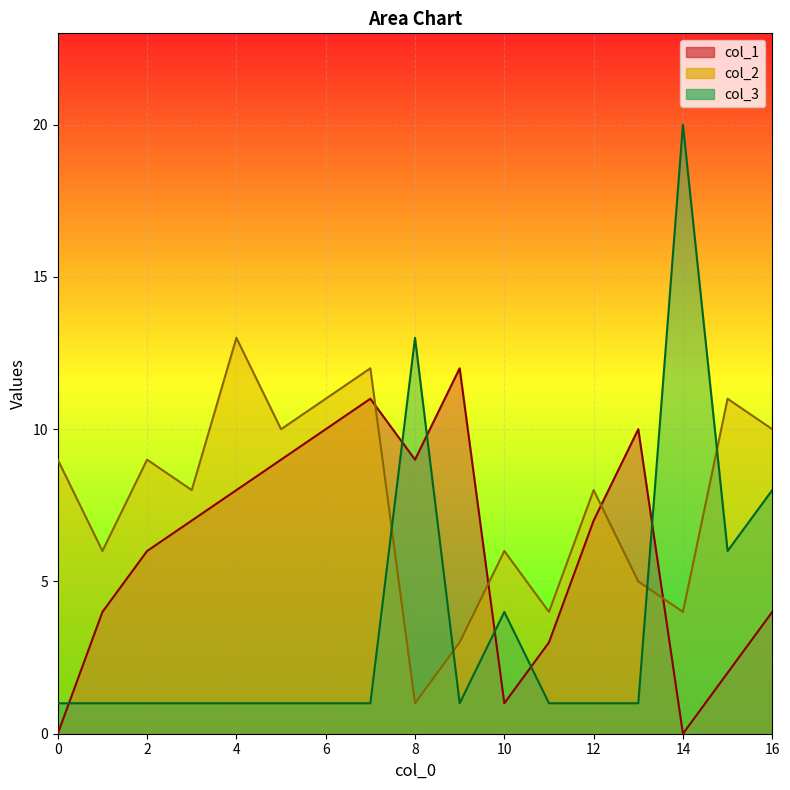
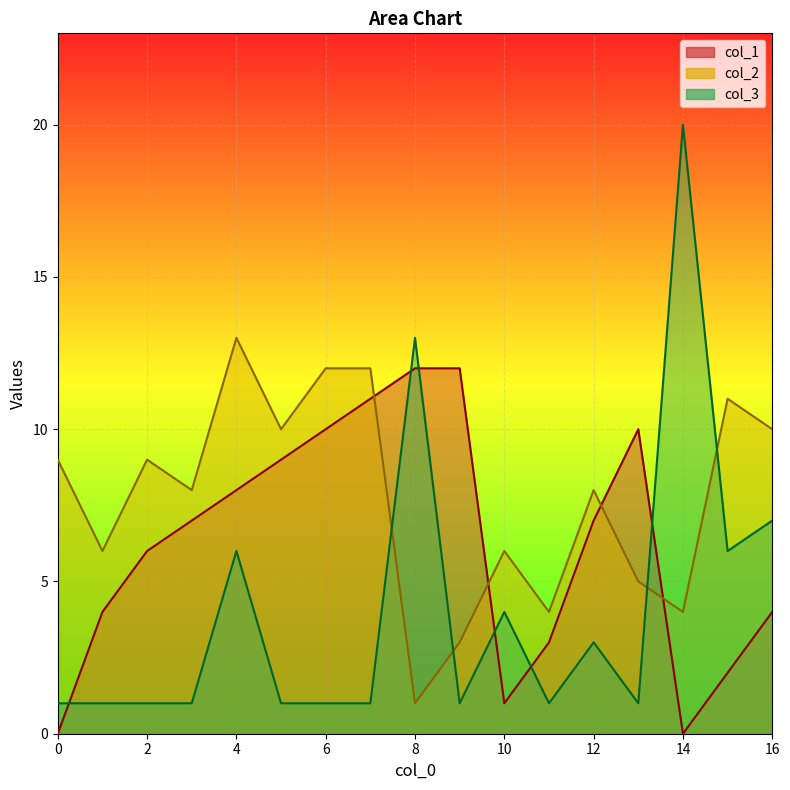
  {
    "col_1": {
      "0": 0,
      "2": 6,
      "4": 8,
      "6": 10,
-     "8": 9,
+     "8": 12,
      "10": 1,
      "12": 7,
      "14": 0,
      "16": 4
    },
    "col_2": {
      "0": 9,
      "2": 9,
      "4": 13,
-     "6": 11,
+     "6": 12,
      "8": 1,
      "10": 6,
      "12": 8,
      "14": 4,
      "16": 10
    },
    "col_3": {
      "0": 1,
      "2": 1,
-     "4": 1,
+     "4": 6,
      "6": 1,
      "8": 13,
      "10": 4,
-     "12": 1,
+     "12": 3,
      "14": 20,
-     "16": 8
+     "16": 7
    }
  }
